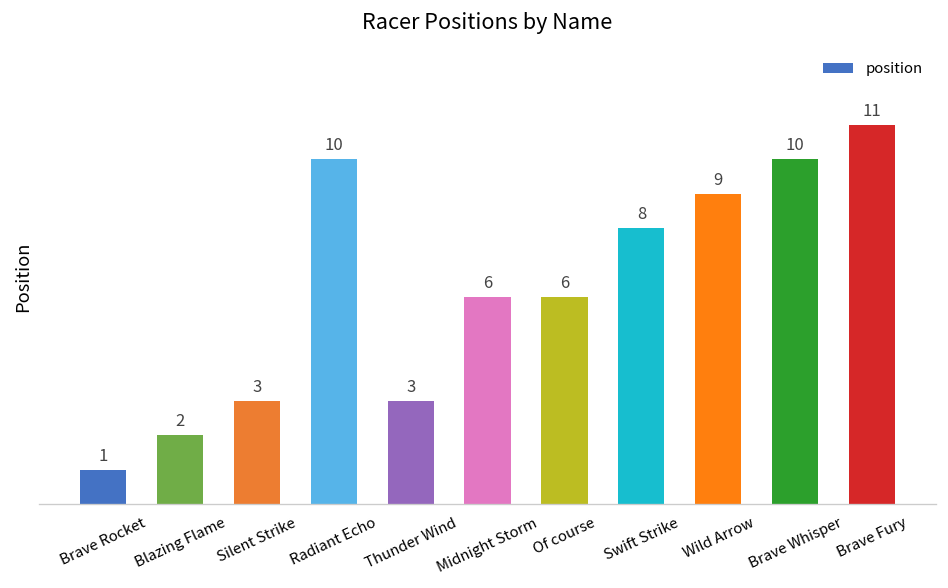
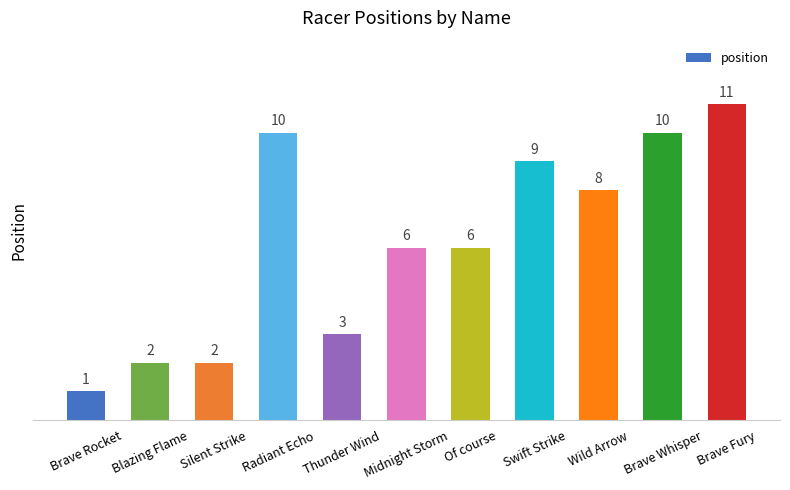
  {
    "Brave Rocket": 1,
    "Blazing Flame": 2,
-   "Silent Strike": 3,
+   "Silent Strike": 2,
    "Radiant Echo": 10,
    "Thunder Wind": 3,
    "Midnight Storm": 6,
    "Of course": 6,
-   "Swift Strike": 8,
-   "Wild Arrow": 9,
+   "Swift Strike": 9,
+   "Wild Arrow": 8,
    "Brave Whisper": 10,
    "Brave Fury": 11
  }
